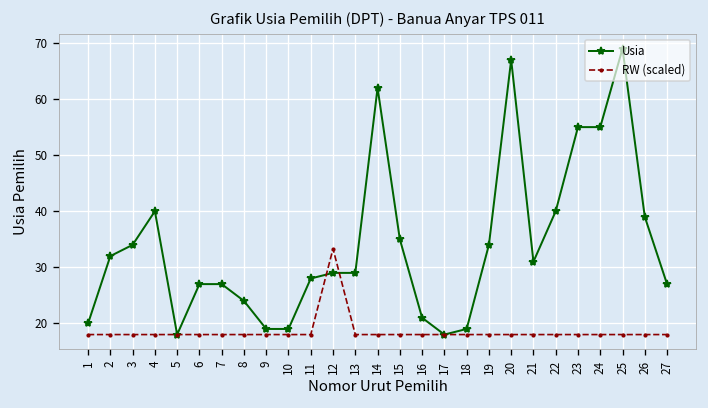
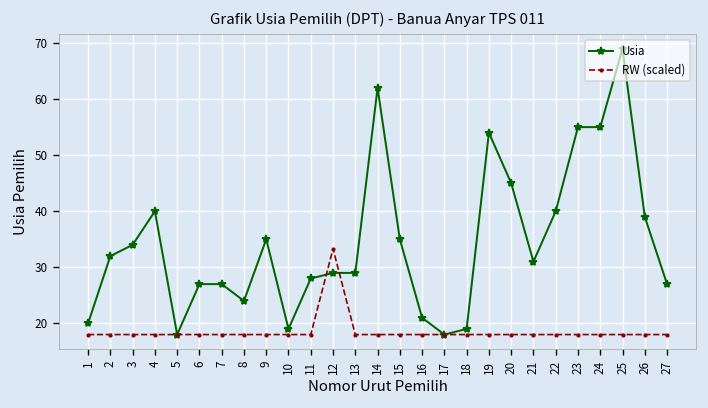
  {
    "Usia": {
      "1": 20,
      "2": 32,
      "3": 34,
      "4": 40,
      "6": 27,
      "7": 27,
      "8": 24,
-     "9": 19,
+     "9": 35,
      "10": 19,
      "11": 28,
      "12": 29,
      "13": 29,
      "14": 62,
      "15": 35,
      "16": 21,
      "18": 19,
-     "19": 34,
-     "20": 67,
+     "19": 54,
+     "20": 45,
      "21": 31,
      "22": 40,
      "23": 55,
      "24": 55,
      "26": 39,
      "27": 27
    },
    "RW (scaled)": {
      "1": 18,
      "2": 18,
      "3": 18,
      "4": 18,
      "6": 18,
      "7": 18,
      "8": 18,
      "9": 18,
      "10": 18,
      "11": 18,
      "12": 33,
      "13": 18,
      "14": 18,
      "15": 18,
      "16": 18,
      "18": 18,
      "19": 18,
      "20": 18,
      "21": 18,
      "22": 18,
      "23": 18,
      "24": 18,
      "25": 18,
      "26": 18,
      "27": 18
    }
  }
